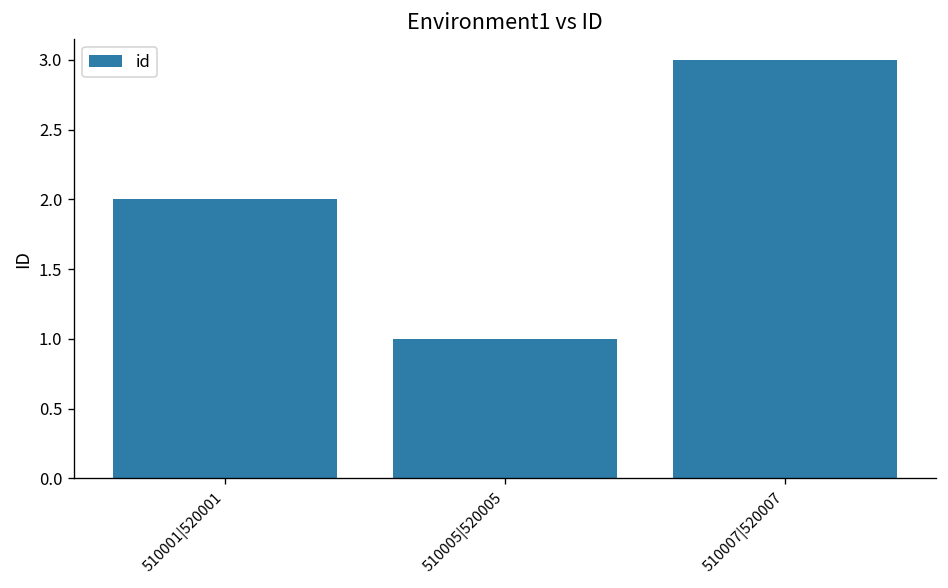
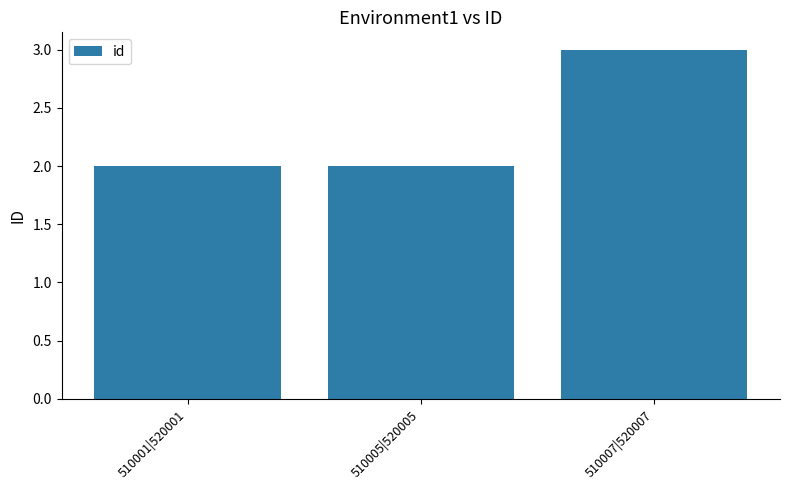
  {
    "510001|520001": 2,
-   "510005|520005": 1,
+   "510005|520005": 2,
    "510007|520007": 3
  }
